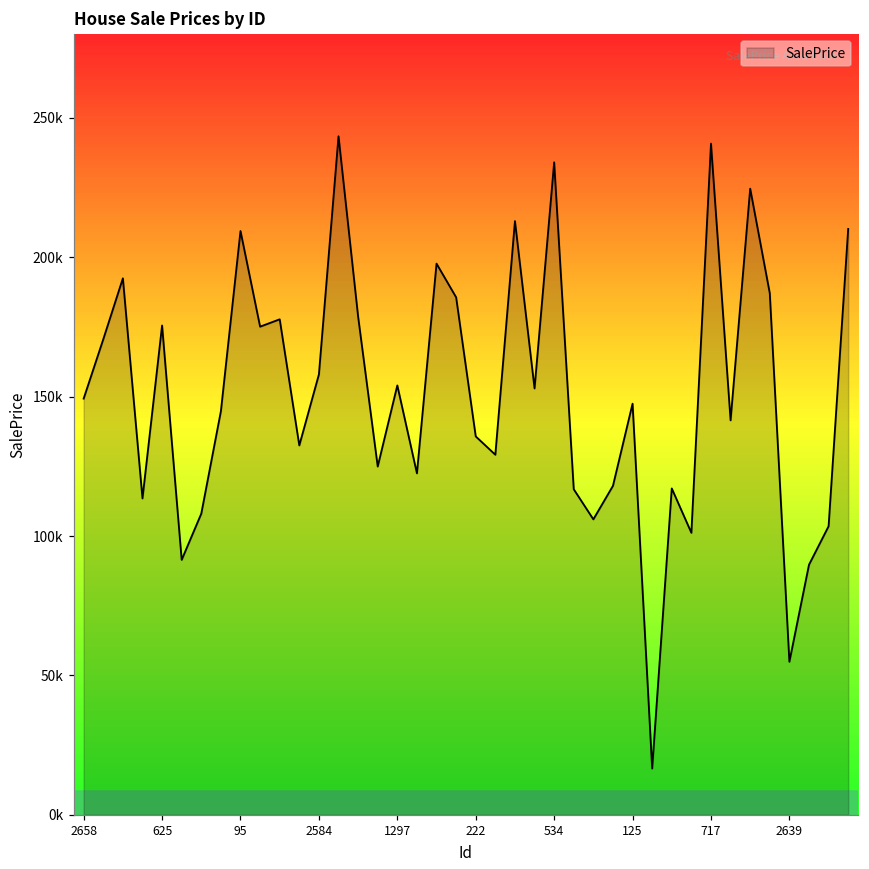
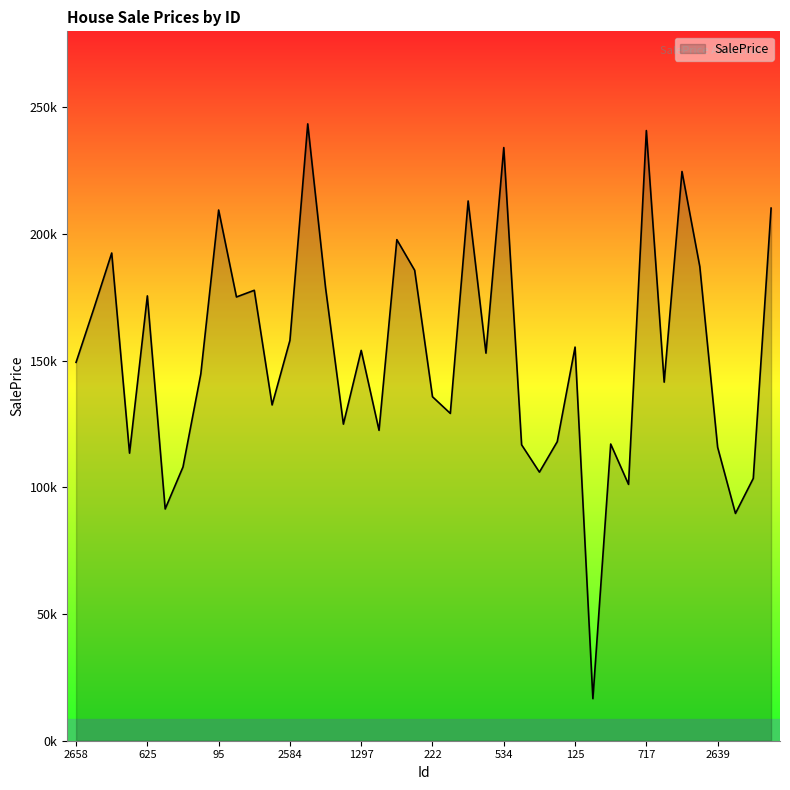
  {
    "2658": 149000,
    "625": 176000,
    "95": 209000,
    "2584": 158000,
    "1297": 154000,
    "222": 136000,
    "534": 234000,
-   "125": 147000,
+   "125": 155000,
    "717": 241000,
-   "2639": 55000
+   "2639": 116000
  }
